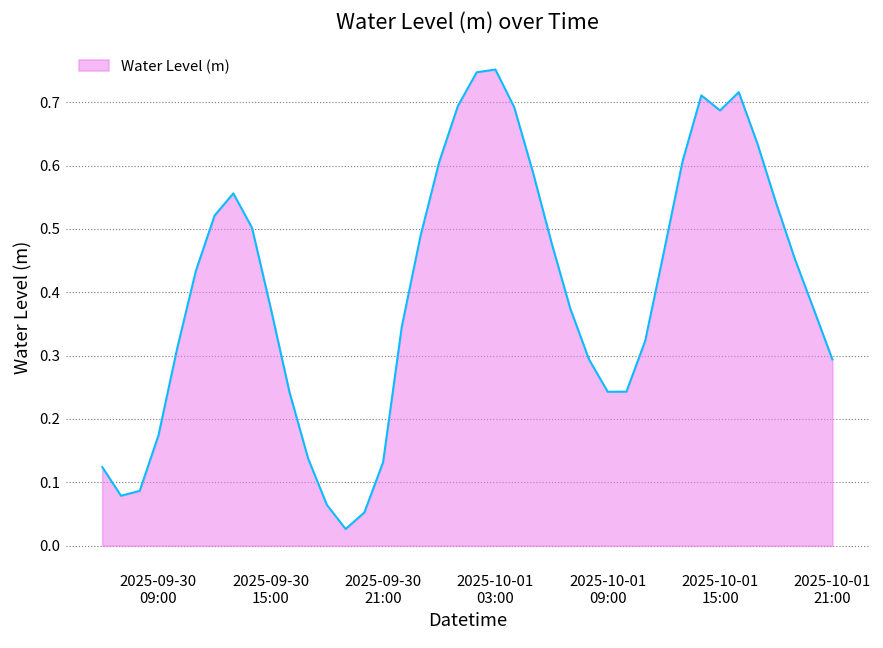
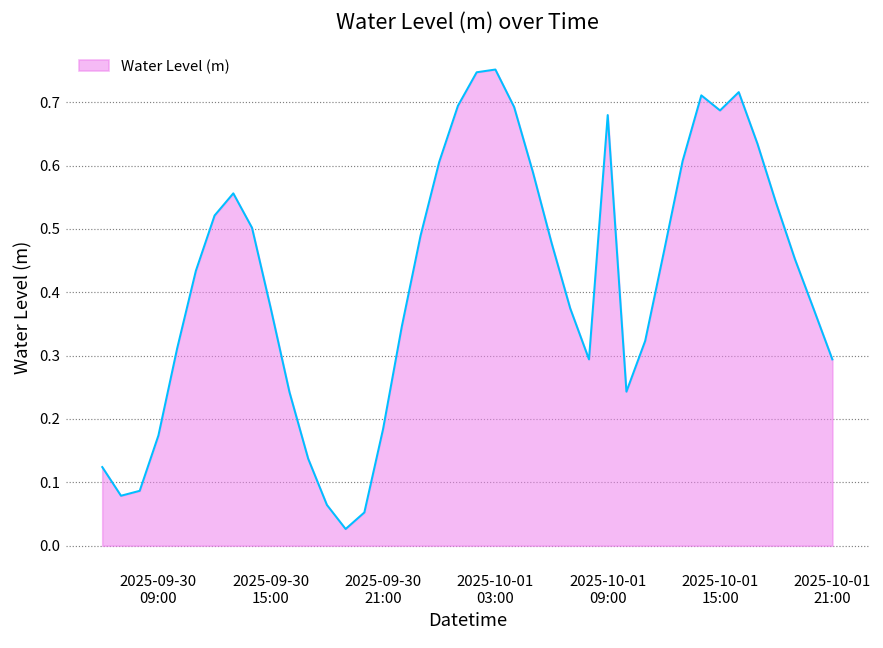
  {
    "2025-09-30 09:00": 0.17,
    "2025-09-30 15:00": 0.37,
-   "2025-09-30 21:00": 0.13,
+   "2025-09-30 21:00": 0.18,
    "2025-10-01 03:00": 0.75,
-   "2025-10-01 09:00": 0.24,
+   "2025-10-01 09:00": 0.68,
    "2025-10-01 15:00": 0.69,
    "2025-10-01 21:00": 0.29
  }
